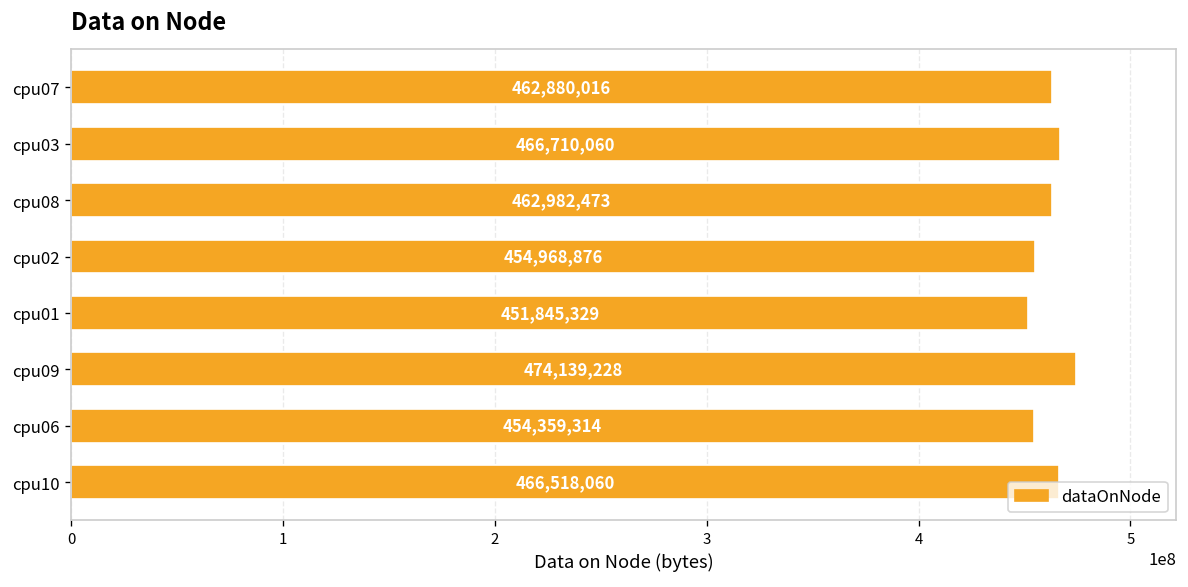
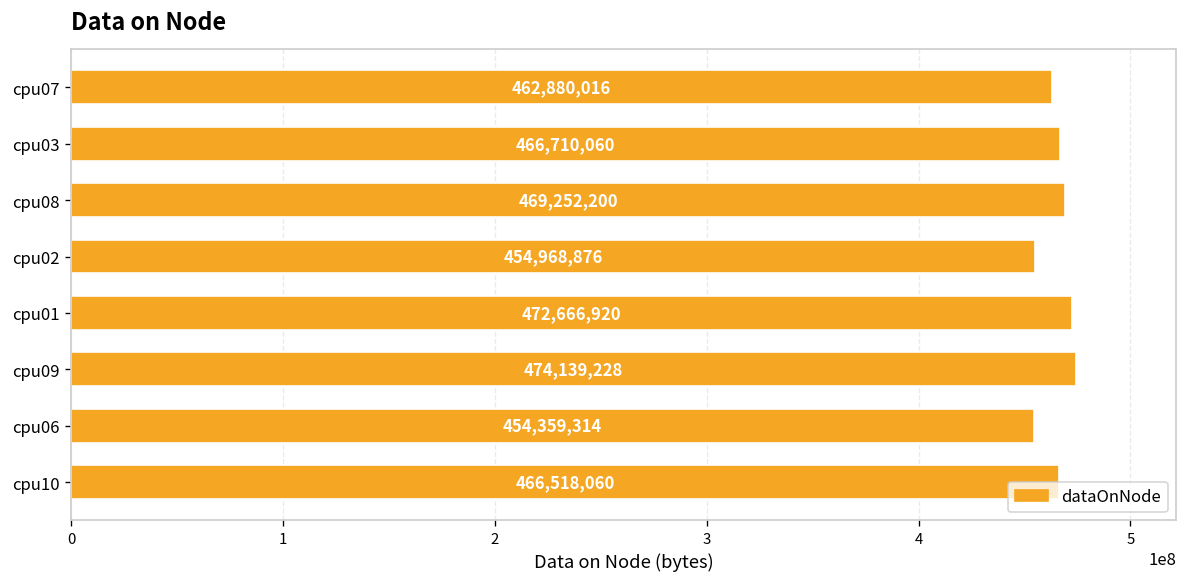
  {
    "cpu07": "462,880,016",
    "cpu03": "466,710,060",
-   "cpu08": "462,982,473",
+   "cpu08": "469,252,200",
    "cpu02": "454,968,876",
-   "cpu01": "451,845,329",
+   "cpu01": "472,666,920",
    "cpu09": "474,139,228",
    "cpu06": "454,359,314"
  }
